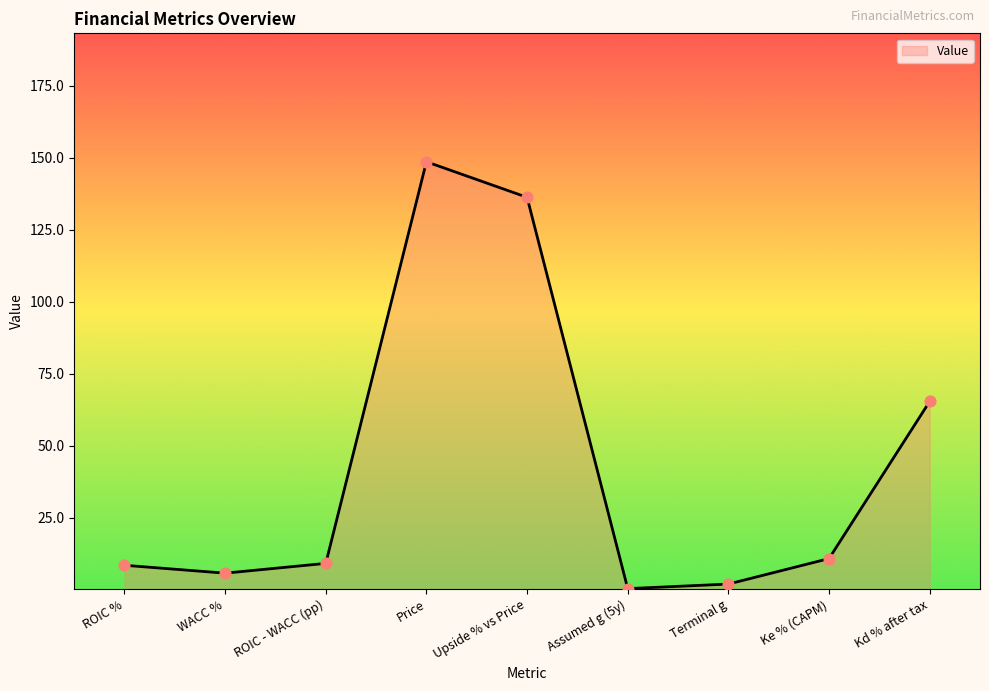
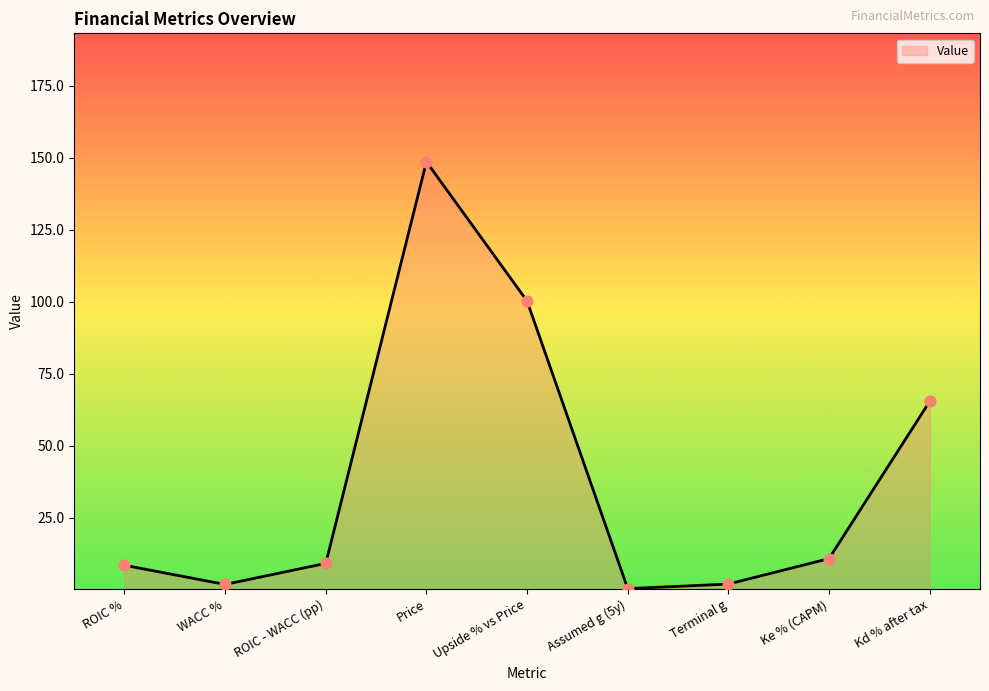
  {
    "ROIC %": 9,
-   "WACC %": 6,
+   "WACC %": 2,
    "ROIC - WACC (pp)": 9,
    "Price": 149,
-   "Upside % vs Price": 136,
+   "Upside % vs Price": 100,
    "Assumed g (5y)": 0,
    "Terminal g": 2,
    "Ke % (CAPM)": 11,
    "Kd % after tax": 65
  }
